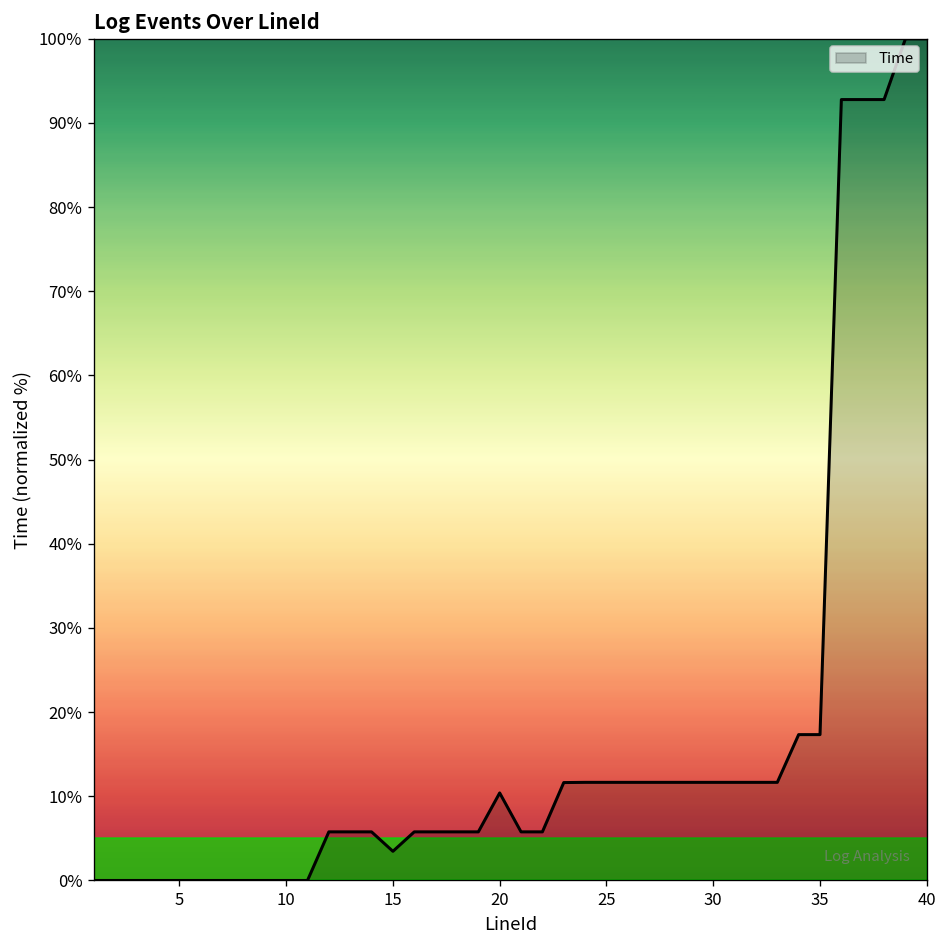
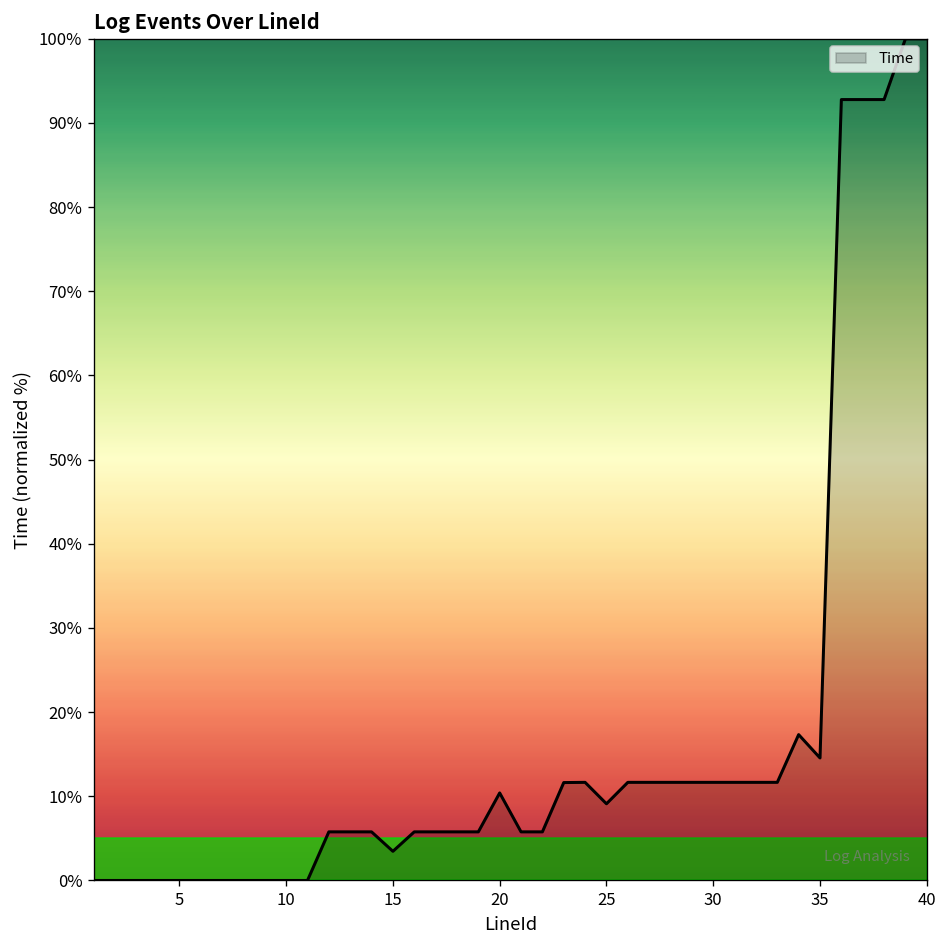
  {
    "20": "10%",
-   "25": "12%",
+   "25": "9%",
    "30": "12%",
-   "35": "17%",
+   "35": "15%",
    "40": "100%"
  }
